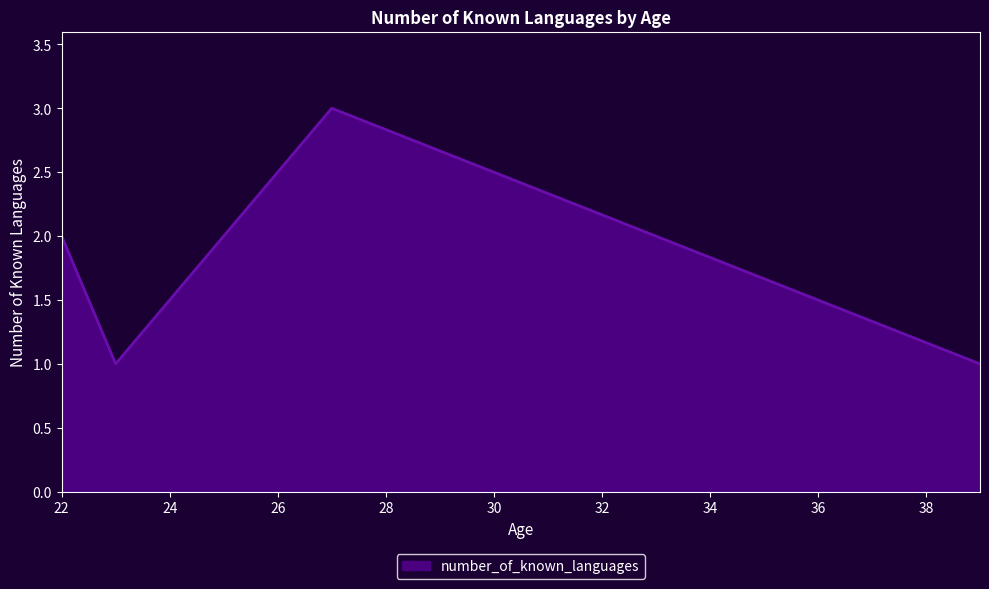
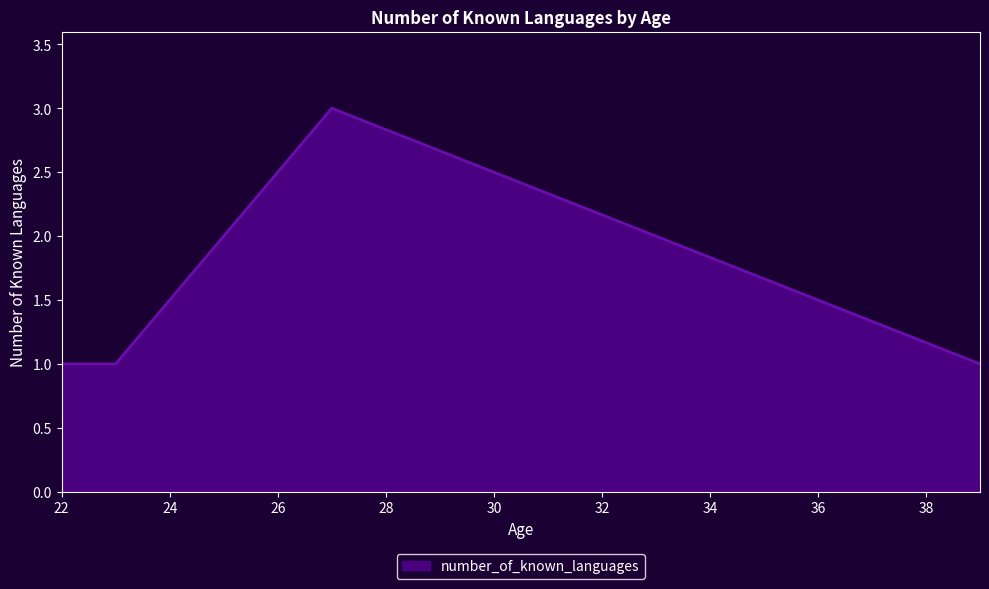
  {
-   "22": 2
+   "22": 1
  }
